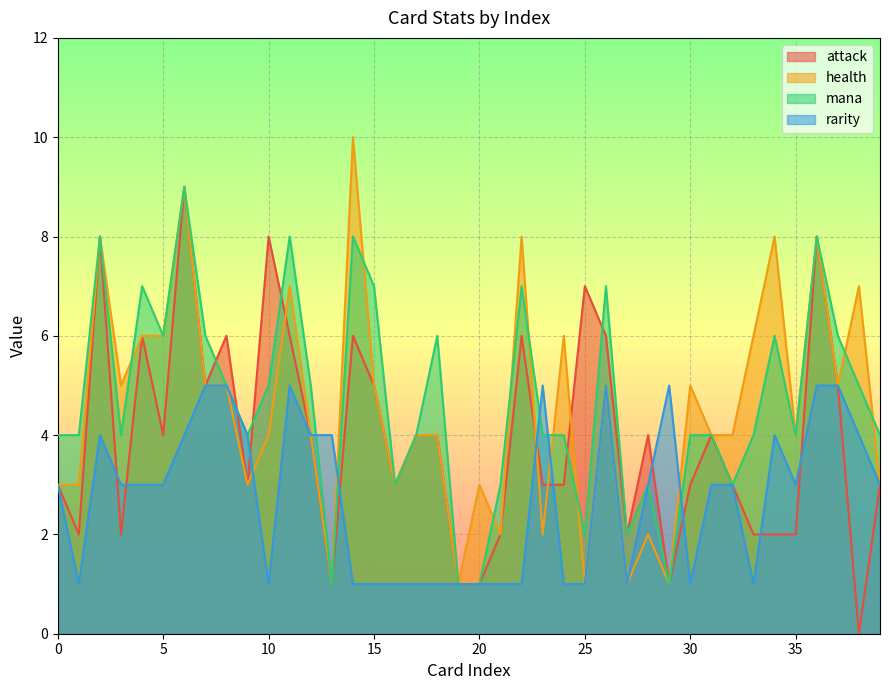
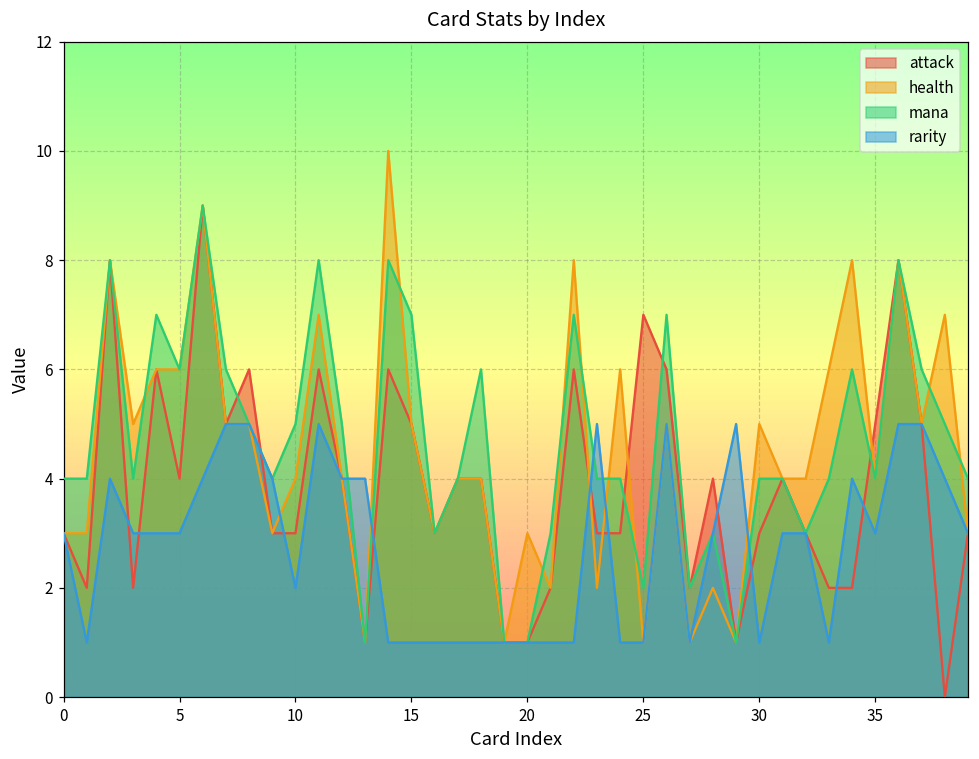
  {
    "attack": {
      "5": 4,
-     "10": 8,
+     "10": 3,
      "25": 7,
      "30": 3,
-     "35": 2
+     "35": 5
    },
    "health": {
      "10": 4,
      "20": 3,
      "30": 5
    },
    "mana": {
      "0": 4,
      "10": 5,
      "15": 7,
      "25": 2,
      "30": 4
    },
    "rarity": {
      "5": 3,
-     "10": 1,
+     "10": 2,
      "15": 1,
      "30": 1,
      "35": 3
    }
  }
